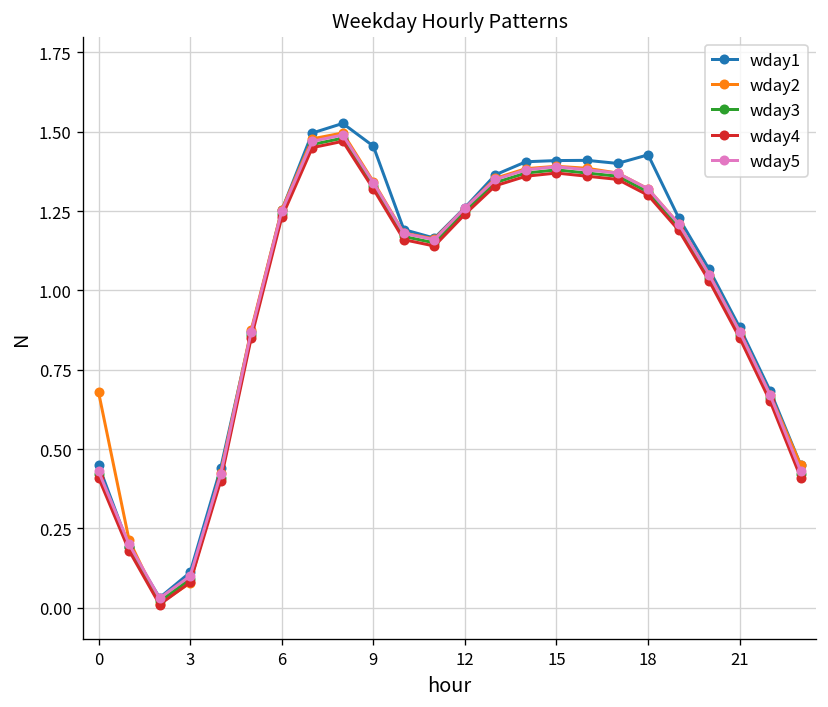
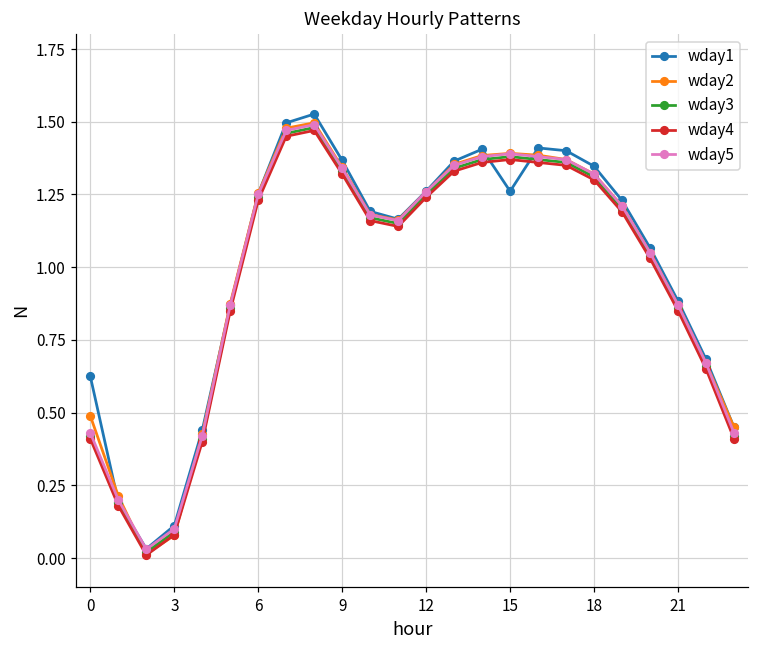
  {
    "wday1": {
-     "0": 0.45,
+     "0": 0.62,
      "3": 0.11,
-     "9": 1.45,
-     "15": 1.41,
-     "18": 1.43,
+     "9": 1.37,
+     "15": 1.26,
+     "18": 1.35,
      "21": 0.88
    },
    "wday2": {
-     "0": 0.68
+     "0": 0.49
    },
    "wday3": {
      "0": 0.42,
      "3": 0.09,
      "6": 1.24,
      "9": 1.33,
      "15": 1.38,
      "18": 1.31,
      "21": 0.86
    },
    "wday4": {
      "0": 0.41,
      "6": 1.23,
      "9": 1.32,
      "12": 1.24,
      "15": 1.37,
      "18": 1.30,
      "21": 0.85
    },
    "wday5": {
      "0": 0.43,
      "3": 0.10
    }
  }
